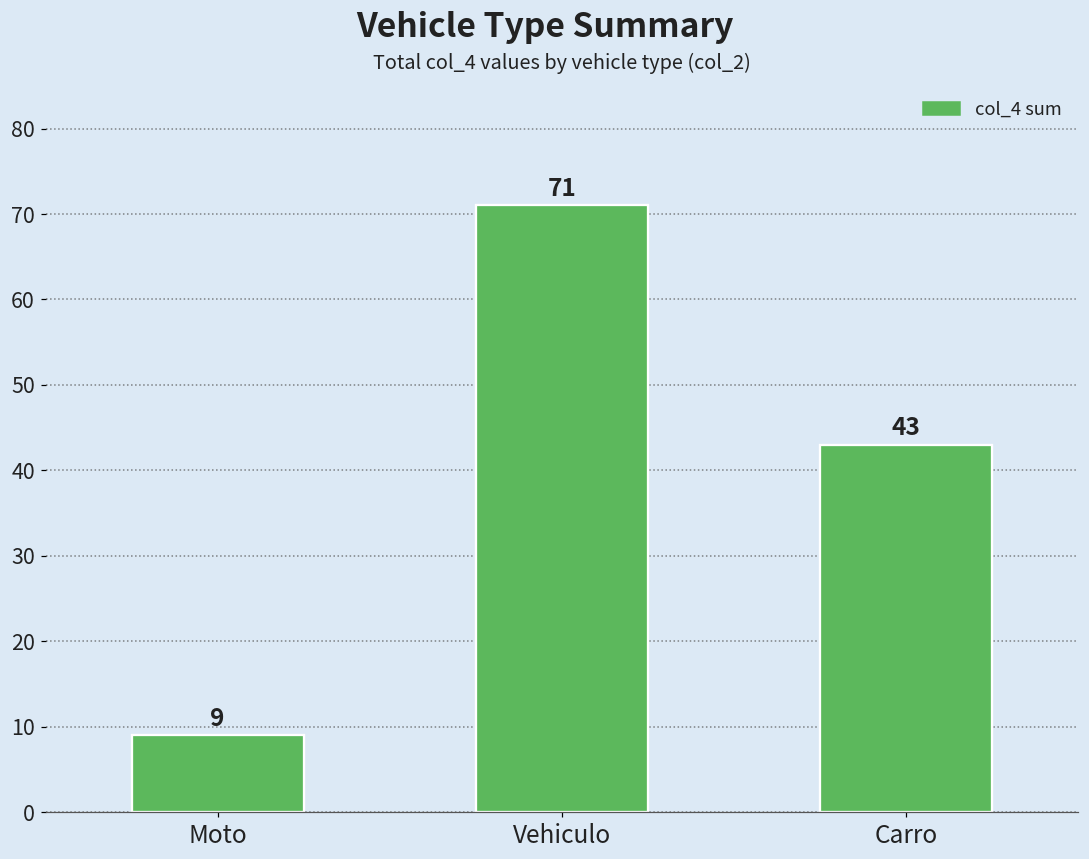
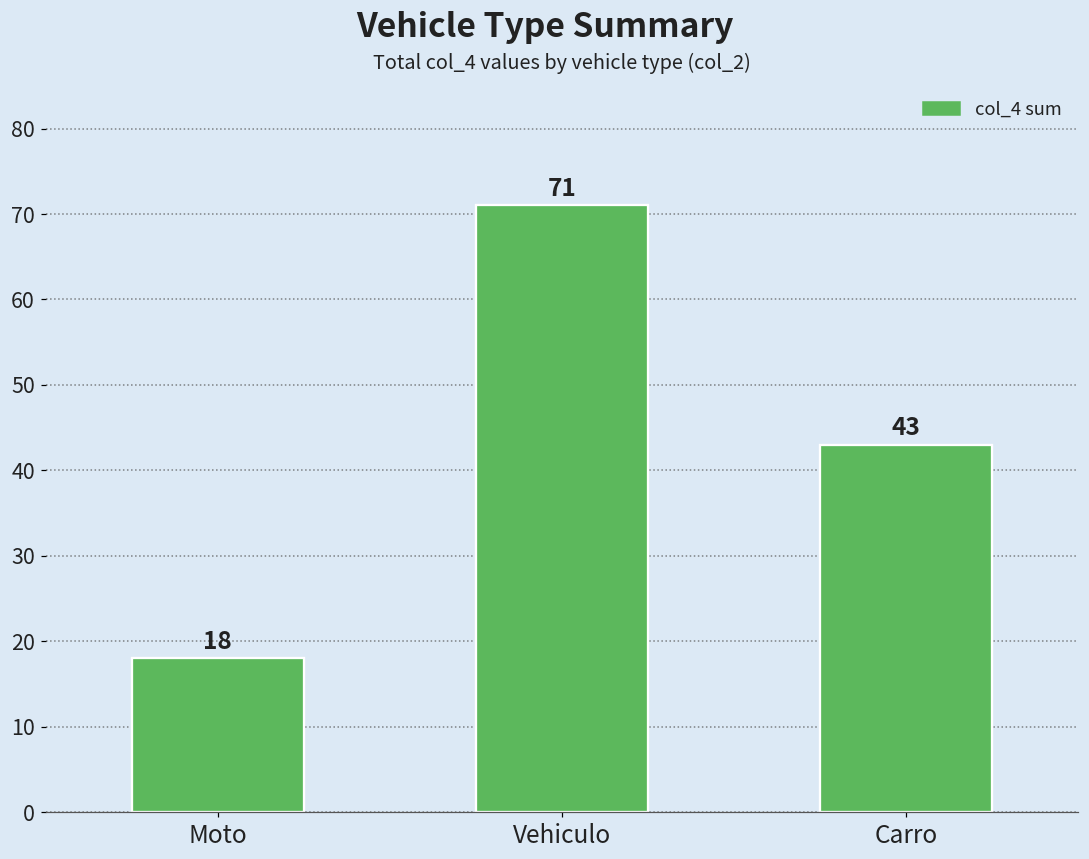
  {
-   "Moto": 9,
+   "Moto": 18,
    "Vehiculo": 71,
    "Carro": 43
  }
